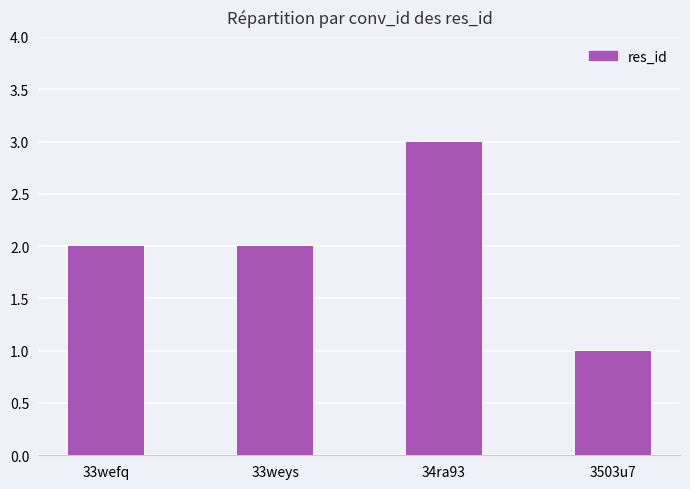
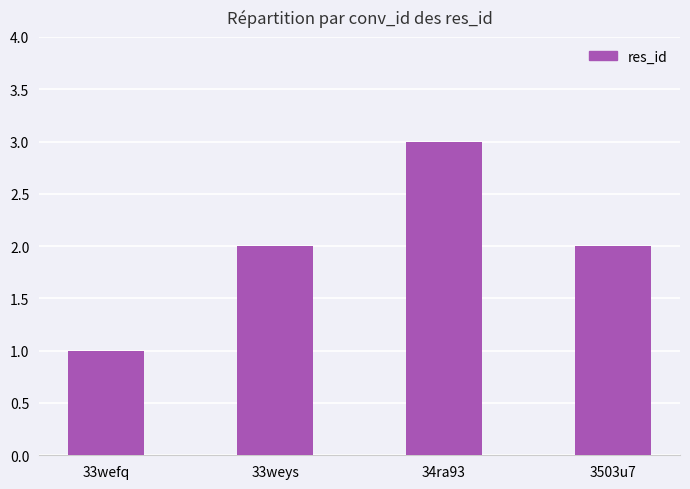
  {
-   "33wefq": 2,
+   "33wefq": 1,
    "33weys": 2,
    "34ra93": 3,
-   "3503u7": 1
+   "3503u7": 2
  }
